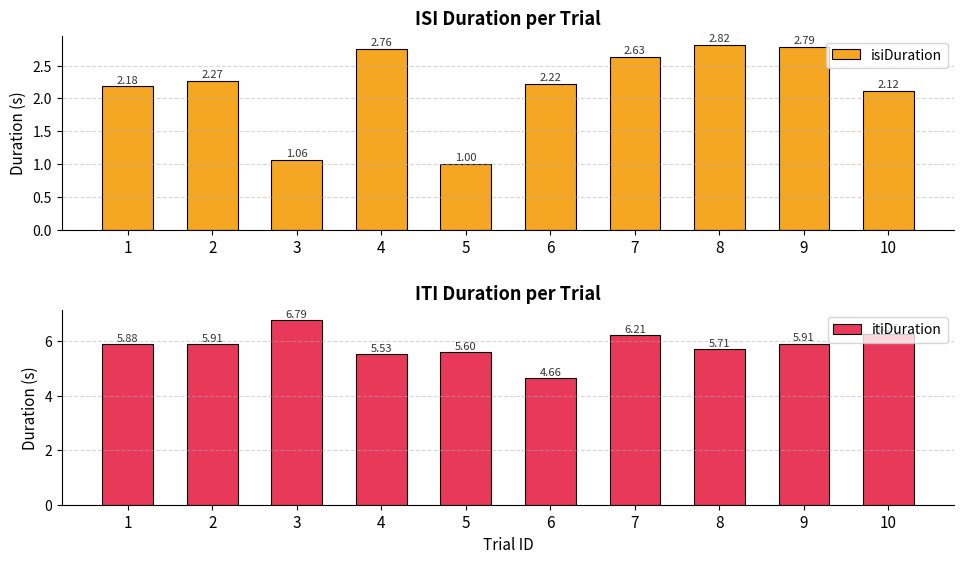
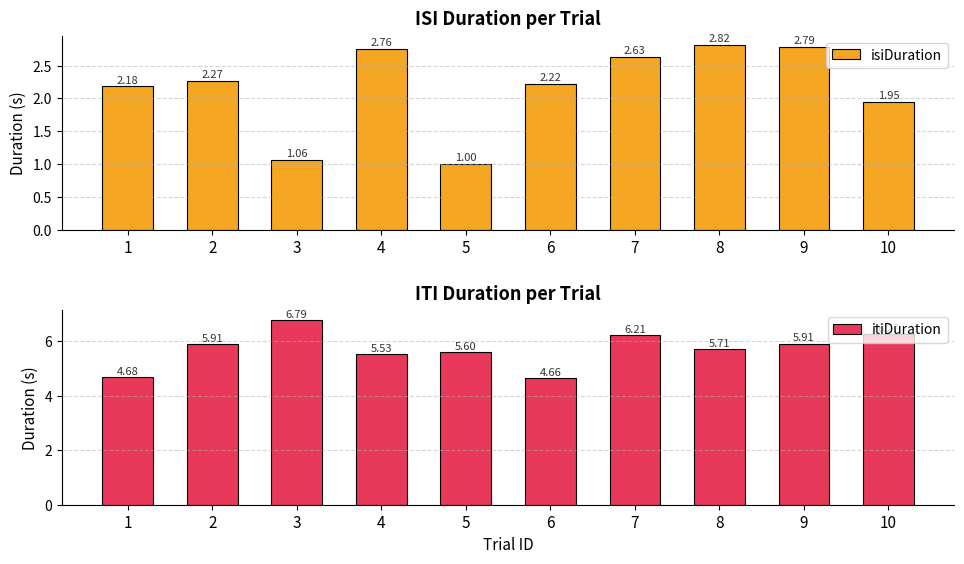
  {
    "ISI Duration per Trial": {
      "1": 2.18,
      "2": 2.27,
      "3": 1.06,
      "4": 2.76,
      "5": 1.00,
      "6": 2.22,
      "7": 2.63,
      "8": 2.82,
      "9": 2.79,
-     "10": 2.12
+     "10": 1.95
    },
    "ITI Duration per Trial": {
-     "1": 5.88,
+     "1": 4.68,
      "2": 5.91,
      "3": 6.79,
      "4": 5.53,
      "5": 5.60,
      "6": 4.66,
      "7": 6.21,
      "8": 5.71,
      "9": 5.91
    }
  }
